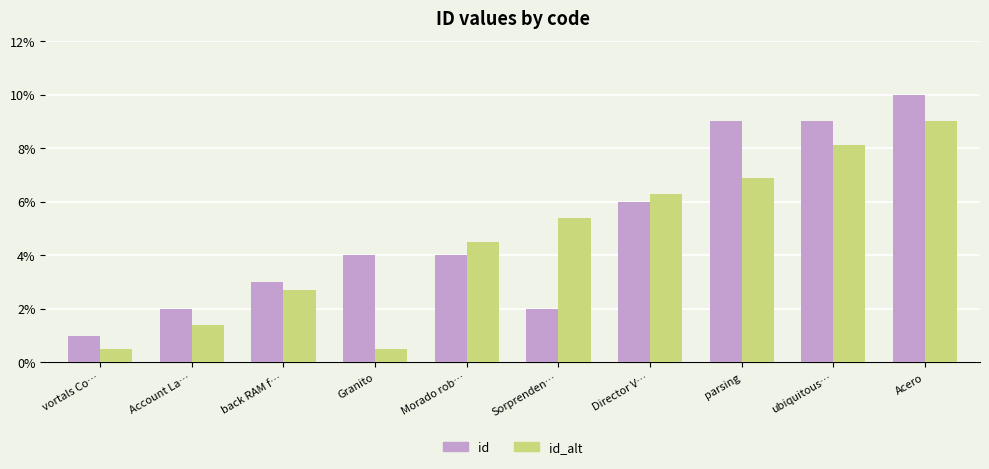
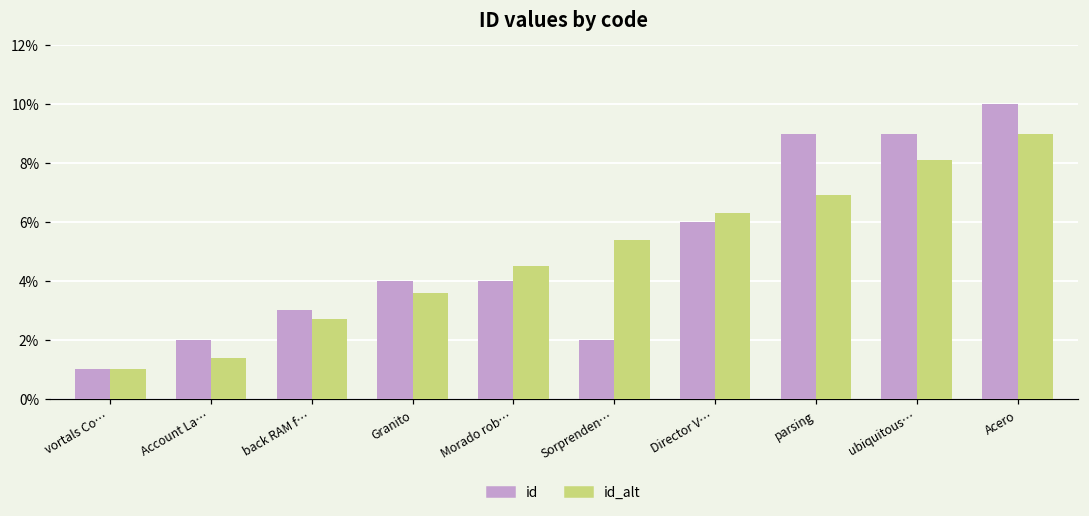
  {
    "id": {
      "vortals Co…": "1.0%",
      "Account La…": "2.0%",
      "back RAM f…": "3.0%",
      "Granito": "4.0%",
      "Morado rob…": "4.0%",
      "Sorprenden…": "2.0%",
      "Director V…": "6.0%",
      "parsing": "9.0%",
      "ubiquitous…": "9.0%",
      "Acero": "10.0%"
    },
    "id_alt": {
-     "vortals Co…": "0.5%",
+     "vortals Co…": "1.0%",
      "Account La…": "1.4%",
      "back RAM f…": "2.7%",
-     "Granito": "0.5%",
+     "Granito": "3.6%",
      "Morado rob…": "4.5%",
      "Sorprenden…": "5.4%",
      "Director V…": "6.3%",
      "parsing": "6.9%",
      "ubiquitous…": "8.1%",
      "Acero": "9.0%"
    }
  }
